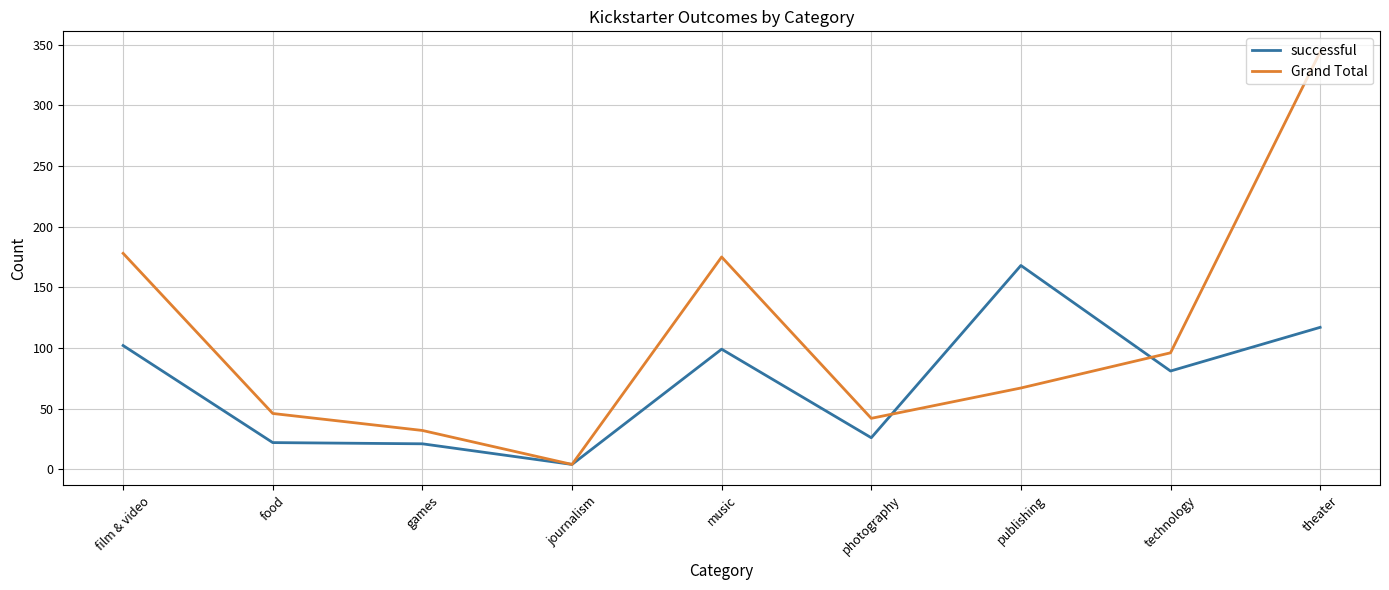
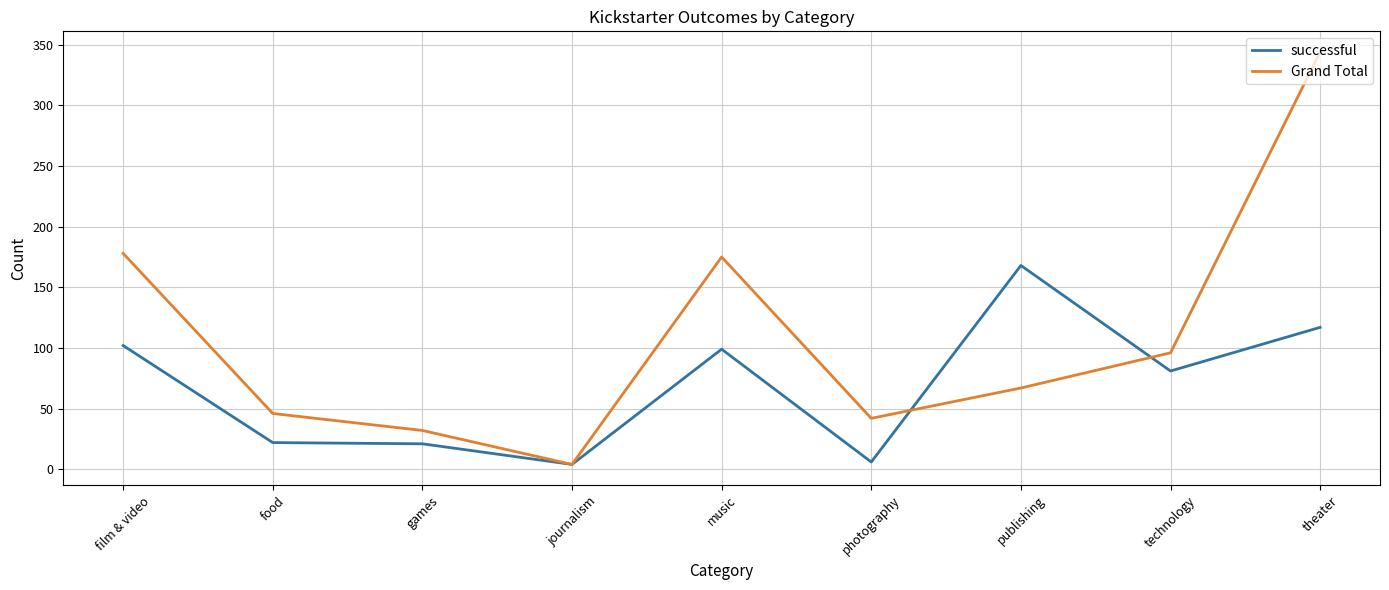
  {
    "successful": {
      "film & video": 102,
      "food": 22,
      "games": 21,
      "music": 99,
-     "photography": 26,
+     "photography": 6,
      "publishing": 168,
      "technology": 81,
      "theater": 117
    },
    "Grand Total": {
      "film & video": 178,
      "food": 46,
      "games": 32,
      "music": 175,
      "photography": 42,
      "publishing": 67,
      "technology": 96
    }
  }
